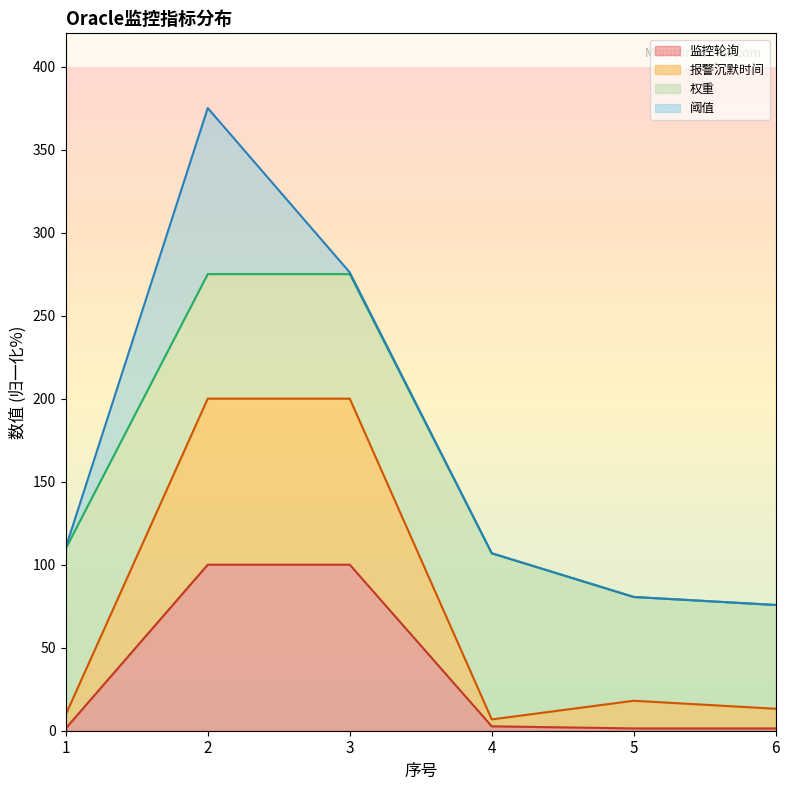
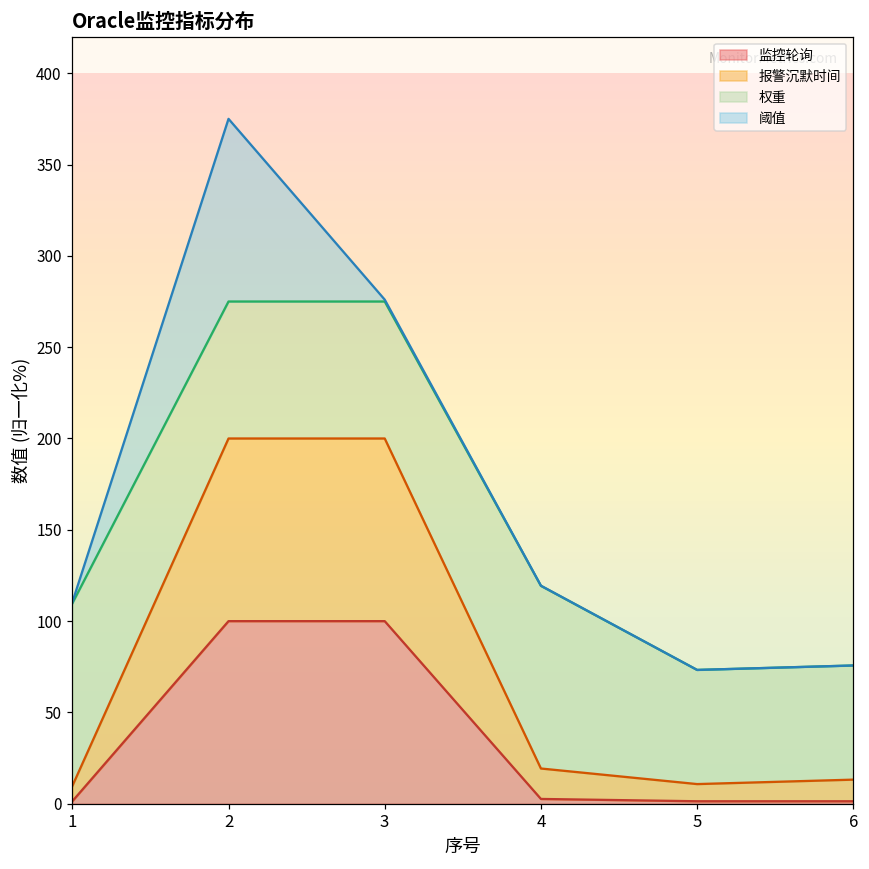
  {
    "监控轮询": {
      "1": 1,
      "2": 100,
      "3": 100,
      "4": 3,
      "5": 1,
      "6": 1
    },
    "报警沉默时间": {
      "1": 8,
      "2": 100,
      "3": 100,
-     "4": 4,
-     "5": 17,
+     "4": 17,
+     "5": 9,
      "6": 12
    }
  }
